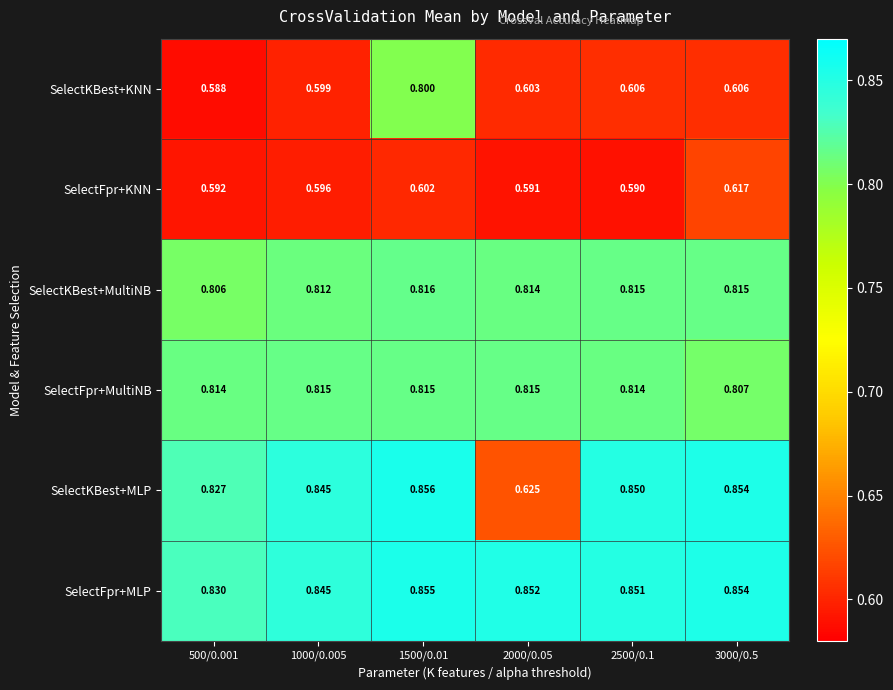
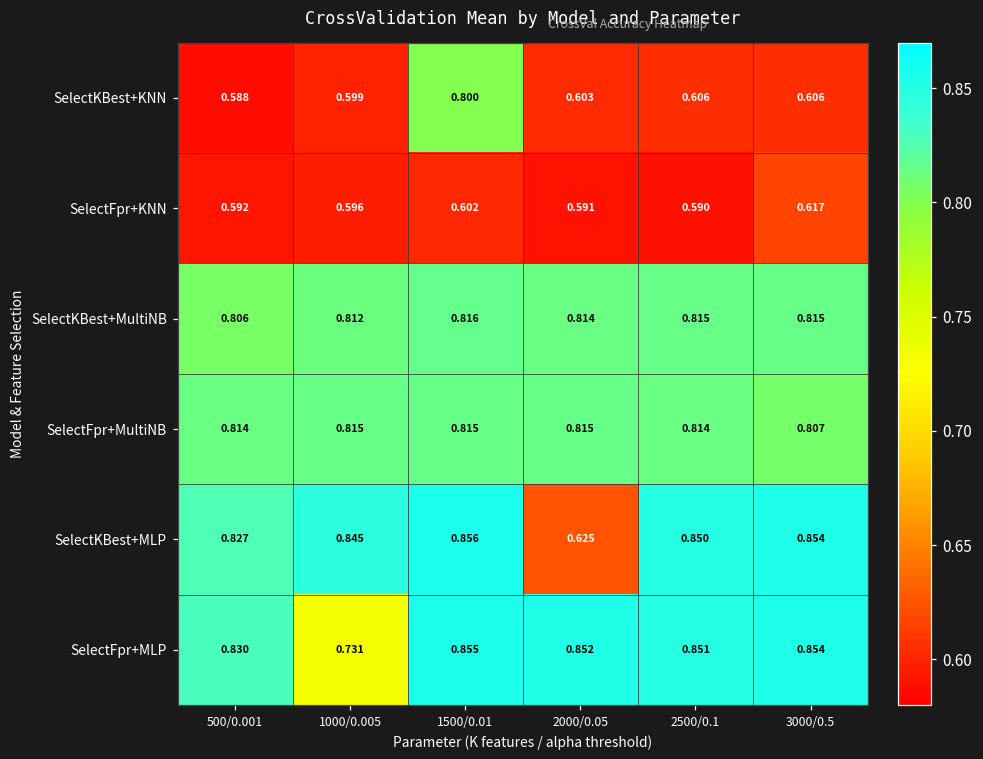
  {
    "SelectKBest+KNN": {
      "500/0.001": 0.588,
      "1000/0.005": 0.599,
      "1500/0.01": 0.800,
      "2000/0.05": 0.603,
      "2500/0.1": 0.606,
      "3000/0.5": 0.606
    },
    "SelectFpr+KNN": {
      "500/0.001": 0.592,
      "1000/0.005": 0.596,
      "1500/0.01": 0.602,
      "2000/0.05": 0.591,
      "2500/0.1": 0.590,
      "3000/0.5": 0.617
    },
    "SelectKBest+MultiNB": {
      "500/0.001": 0.806,
      "1000/0.005": 0.812,
      "1500/0.01": 0.816,
      "2000/0.05": 0.814,
      "2500/0.1": 0.815,
      "3000/0.5": 0.815
    },
    "SelectFpr+MultiNB": {
      "500/0.001": 0.814,
      "1000/0.005": 0.815,
      "1500/0.01": 0.815,
      "2000/0.05": 0.815,
      "2500/0.1": 0.814,
      "3000/0.5": 0.807
    },
    "SelectKBest+MLP": {
      "500/0.001": 0.827,
      "1000/0.005": 0.845,
      "1500/0.01": 0.856,
      "2000/0.05": 0.625,
      "2500/0.1": 0.850,
      "3000/0.5": 0.854
    },
    "SelectFpr+MLP": {
      "500/0.001": 0.830,
-     "1000/0.005": 0.845,
+     "1000/0.005": 0.731,
      "1500/0.01": 0.855,
      "2000/0.05": 0.852,
      "2500/0.1": 0.851,
      "3000/0.5": 0.854
    }
  }
